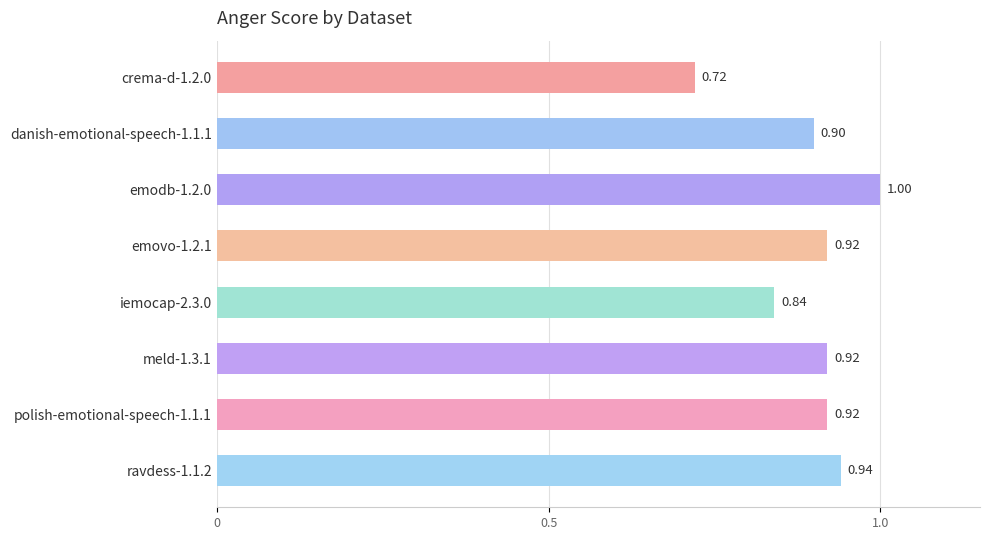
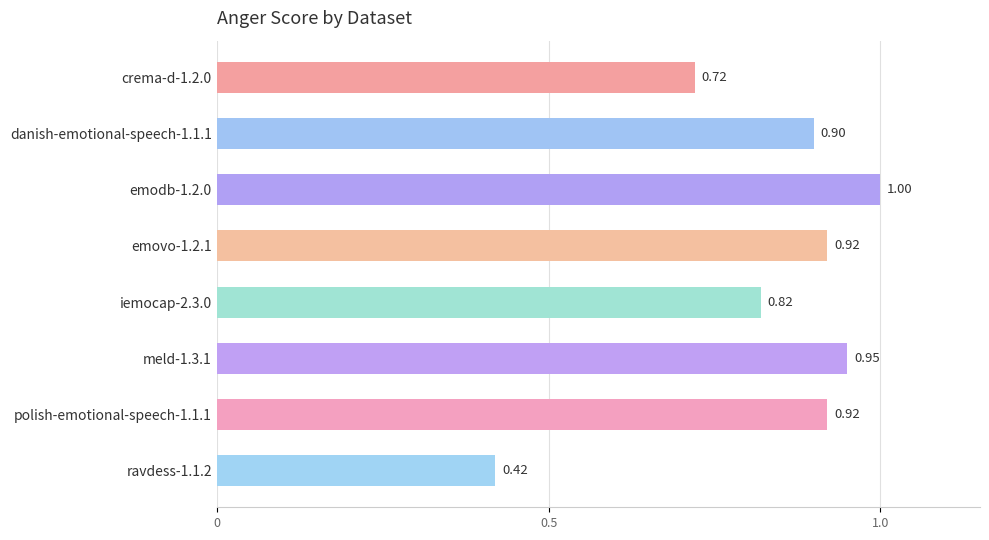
  {
    "crema-d-1.2.0": 0.72,
    "danish-emotional-speech-1.1.1": 0.90,
    "emodb-1.2.0": 1.00,
    "emovo-1.2.1": 0.92,
-   "iemocap-2.3.0": 0.84,
-   "meld-1.3.1": 0.92,
+   "iemocap-2.3.0": 0.82,
+   "meld-1.3.1": 0.95,
    "polish-emotional-speech-1.1.1": 0.92,
-   "ravdess-1.1.2": 0.94
+   "ravdess-1.1.2": 0.42
  }
